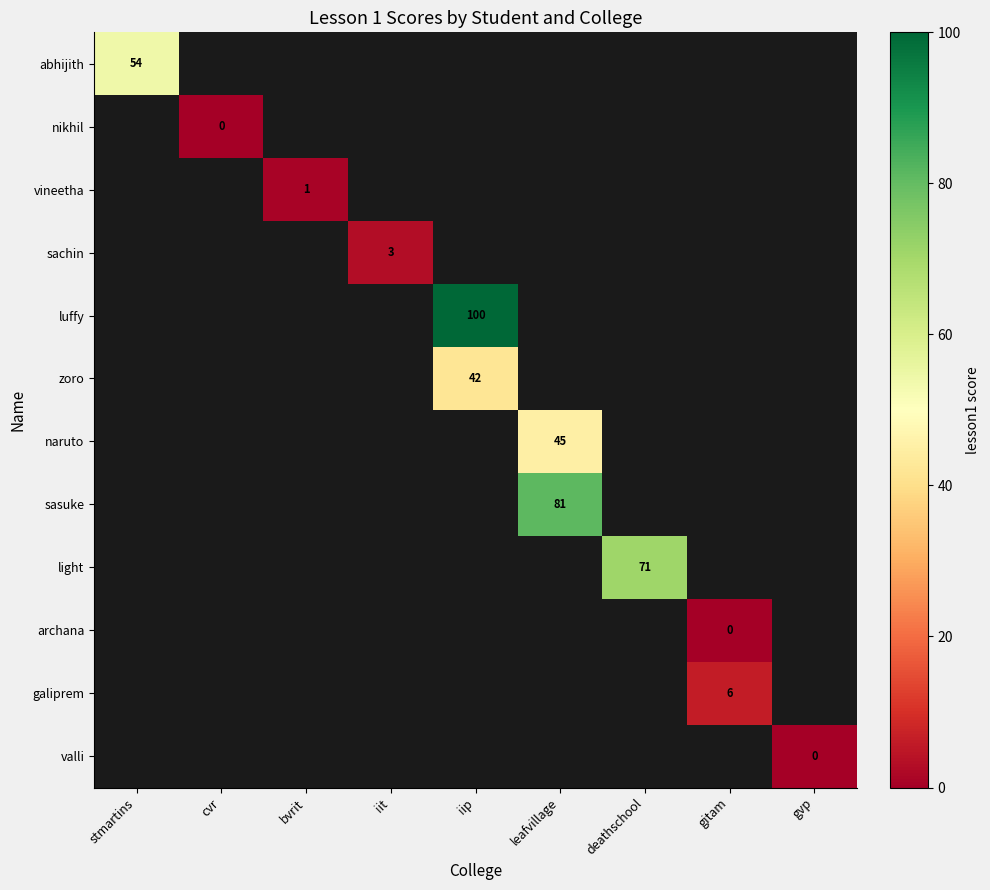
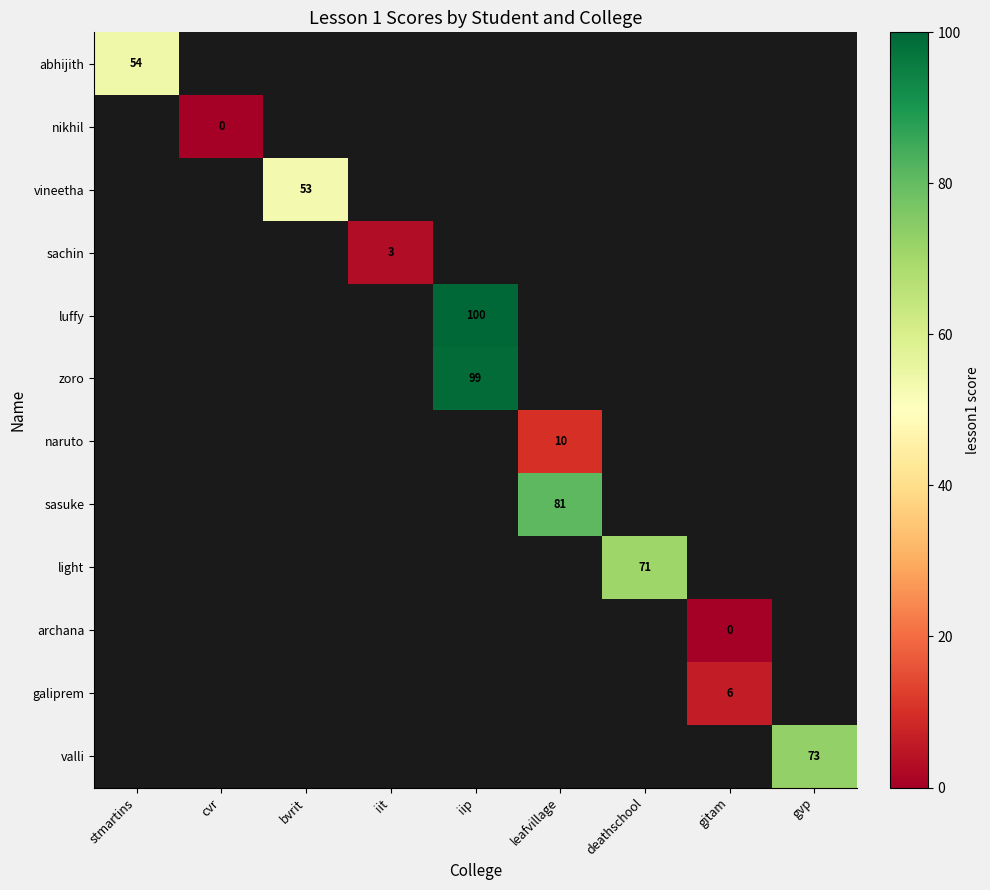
  {
    "abhijith": {
      "stmartins": 54
    },
    "nikhil": {
      "cvr": 0
    },
    "vineetha": {
-     "bvrit": 1
+     "bvrit": 53
    },
    "sachin": {
      "iit": 3
    },
    "luffy": {
      "iip": 100
    },
    "zoro": {
-     "iip": 42
+     "iip": 99
    },
    "naruto": {
-     "leafvillage": 45
+     "leafvillage": 10
    },
    "sasuke": {
      "leafvillage": 81
    },
    "light": {
      "deathschool": 71
    },
    "archana": {
      "gitam": 0
    },
    "galiprem": {
      "gitam": 6
    },
    "valli": {
-     "gvp": 0
+     "gvp": 73
    }
  }
